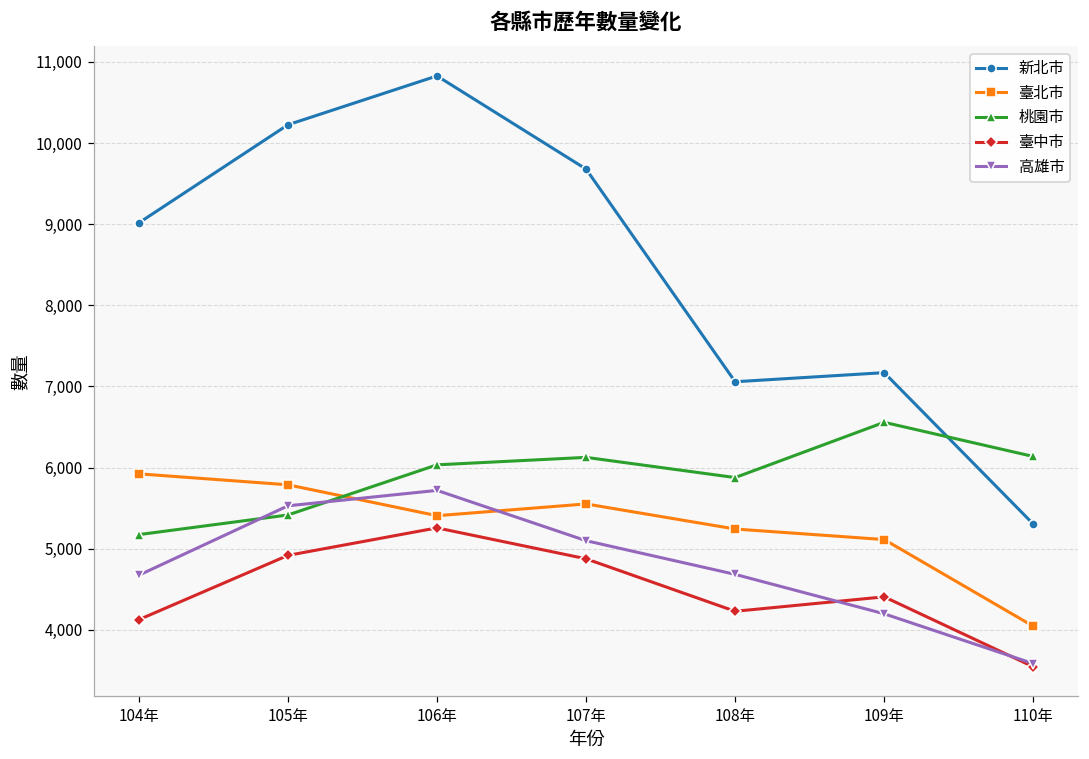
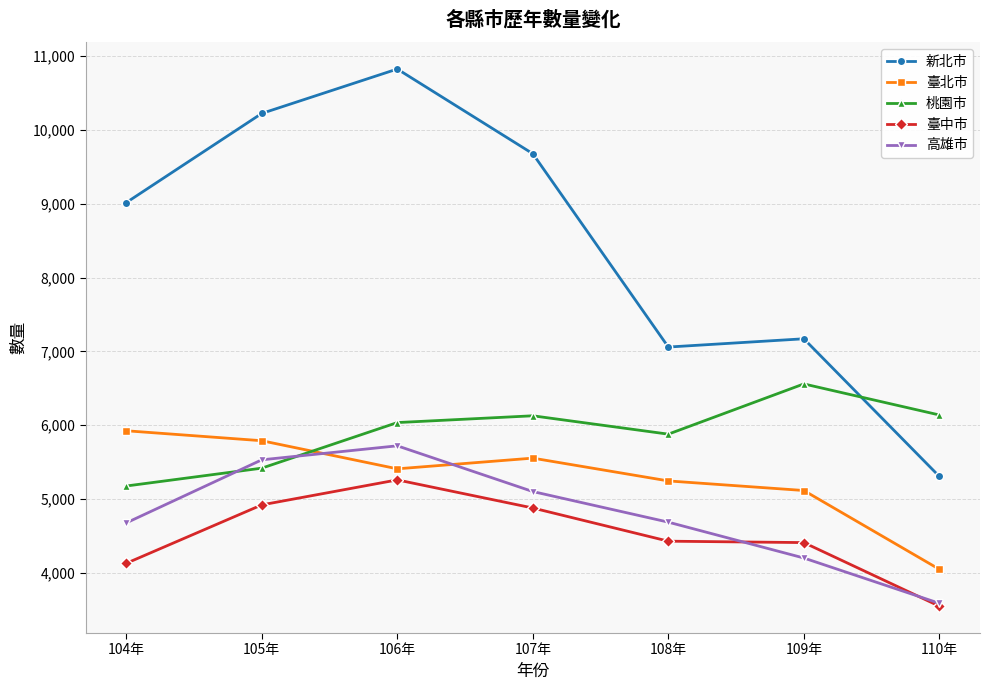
  {
    "新北市": {
      "104年": "9,000",
      "105年": "10,200",
      "106年": "10,800",
      "107年": "9,700",
      "108年": "7,100",
      "109年": "7,200",
      "110年": "5,300"
    },
    "臺北市": {
      "104年": "5,900",
      "105年": "5,800",
      "106年": "5,400",
      "107年": "5,600",
      "108年": "5,200",
      "109年": "5,100",
      "110年": "4,000"
    },
    "桃園市": {
      "104年": "5,200",
      "105年": "5,400",
      "106年": "6,000",
      "107年": "6,100",
      "108年": "5,900",
      "109年": "6,600",
      "110年": "6,100"
    },
    "臺中市": {
      "104年": "4,100",
      "105年": "4,900",
      "106年": "5,300",
      "107年": "4,900",
-     "108年": "4,200",
+     "108年": "4,400",
      "109年": "4,400",
      "110年": "3,500"
    },
    "高雄市": {
      "104年": "4,700",
      "105年": "5,500",
      "106年": "5,700",
      "107年": "5,100",
      "108年": "4,700",
      "109年": "4,200",
      "110年": "3,600"
    }
  }
